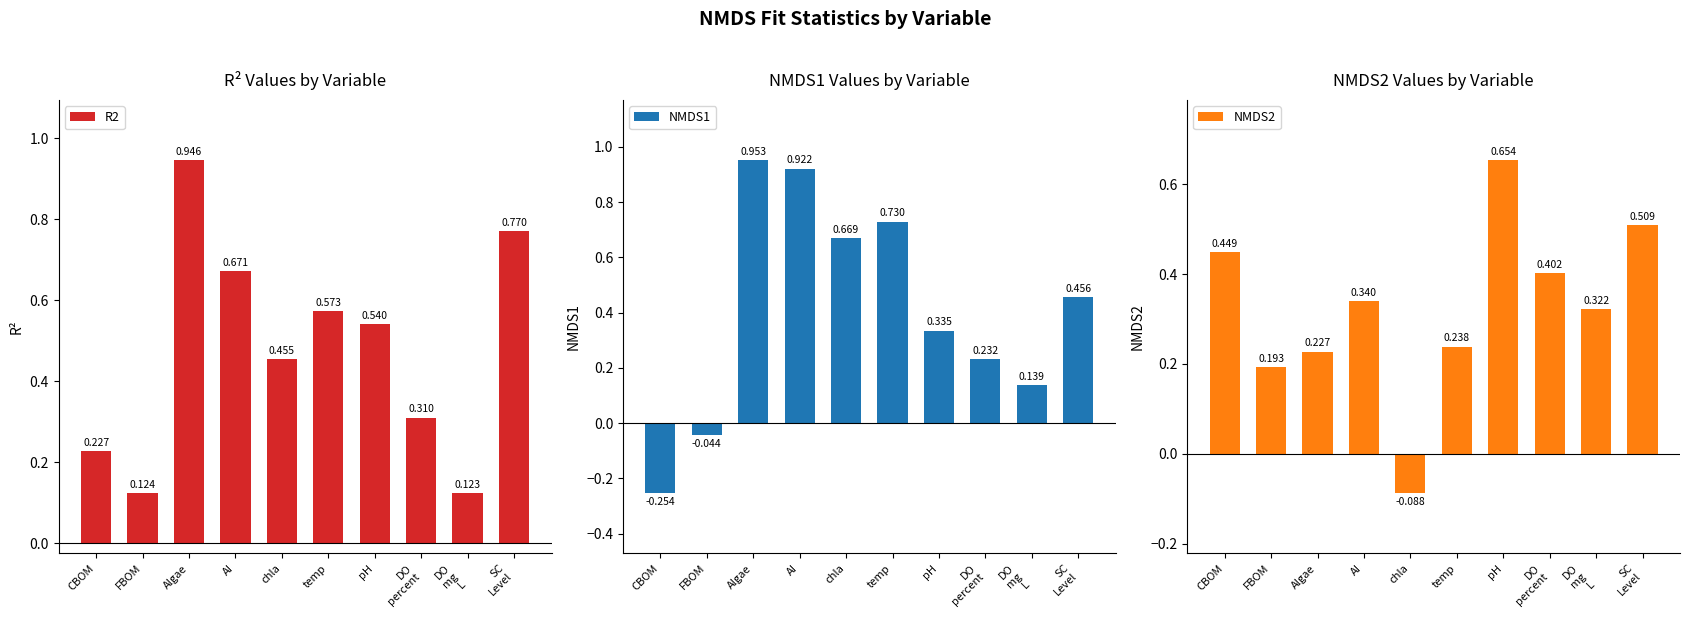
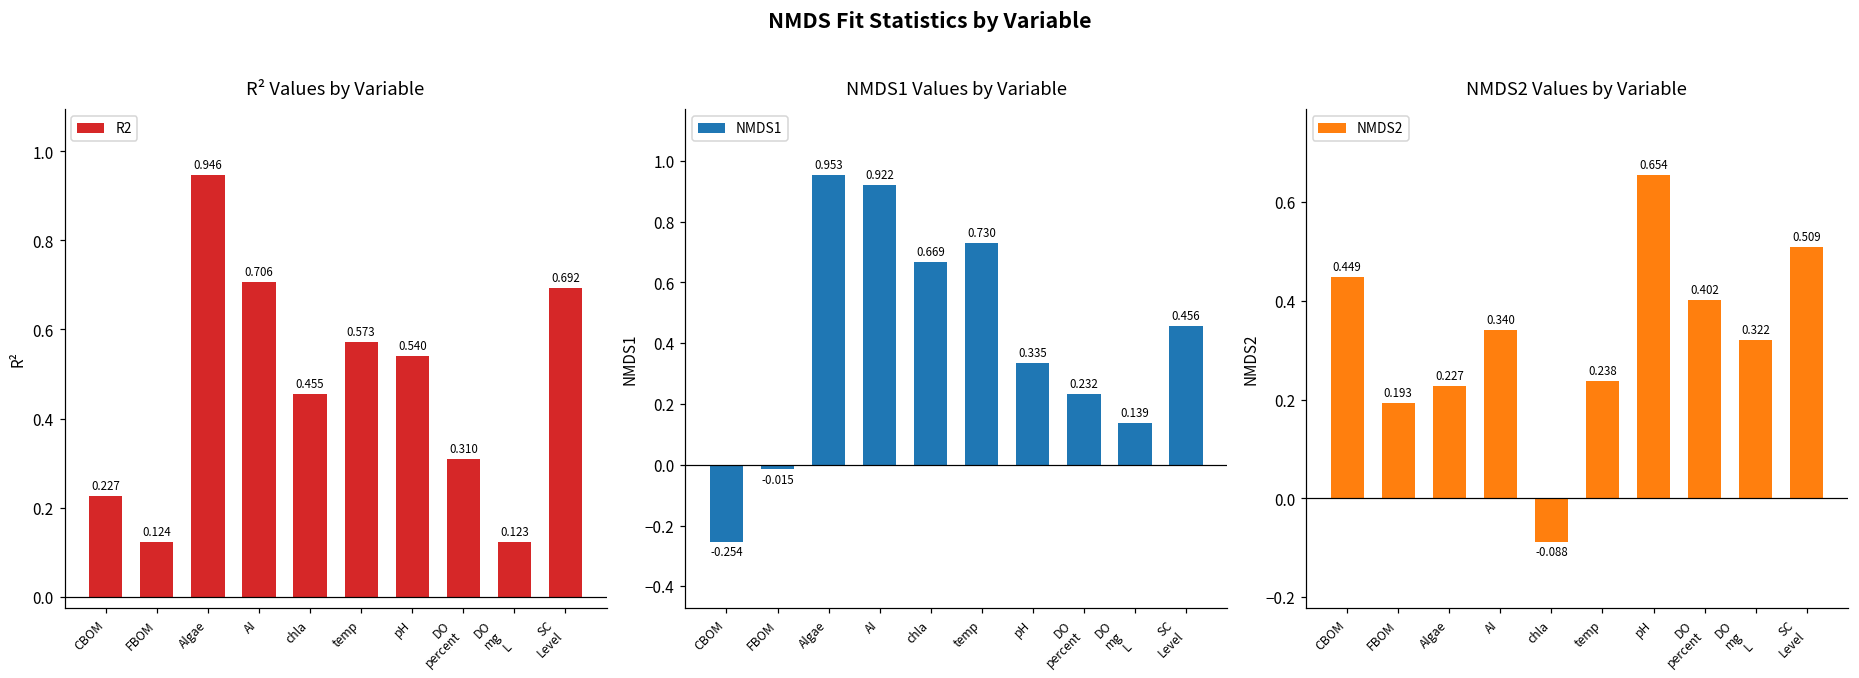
  {
    "R² Values by Variable": {
      "CBOM": 0.227,
      "FBOM": 0.124,
      "Algae": 0.946,
-     "AI": 0.671,
+     "AI": 0.706,
      "chla": 0.455,
      "temp": 0.573,
      "pH": 0.540,
      "DO percent": 0.310,
      "DO mg L": 0.123,
-     "SC Level": 0.770
+     "SC Level": 0.692
    },
    "NMDS1 Values by Variable": {
      "CBOM": -0.254,
-     "FBOM": -0.044,
+     "FBOM": -0.015,
      "Algae": 0.953,
      "AI": 0.922,
      "chla": 0.669,
      "temp": 0.730,
      "pH": 0.335,
      "DO percent": 0.232,
      "DO mg L": 0.139,
      "SC Level": 0.456
    },
    "NMDS2 Values by Variable": {
      "CBOM": 0.449,
      "FBOM": 0.193,
      "Algae": 0.227,
      "AI": 0.340,
      "chla": -0.088,
      "temp": 0.238,
      "pH": 0.654,
      "DO percent": 0.402,
      "DO mg L": 0.322,
      "SC Level": 0.509
    }
  }
